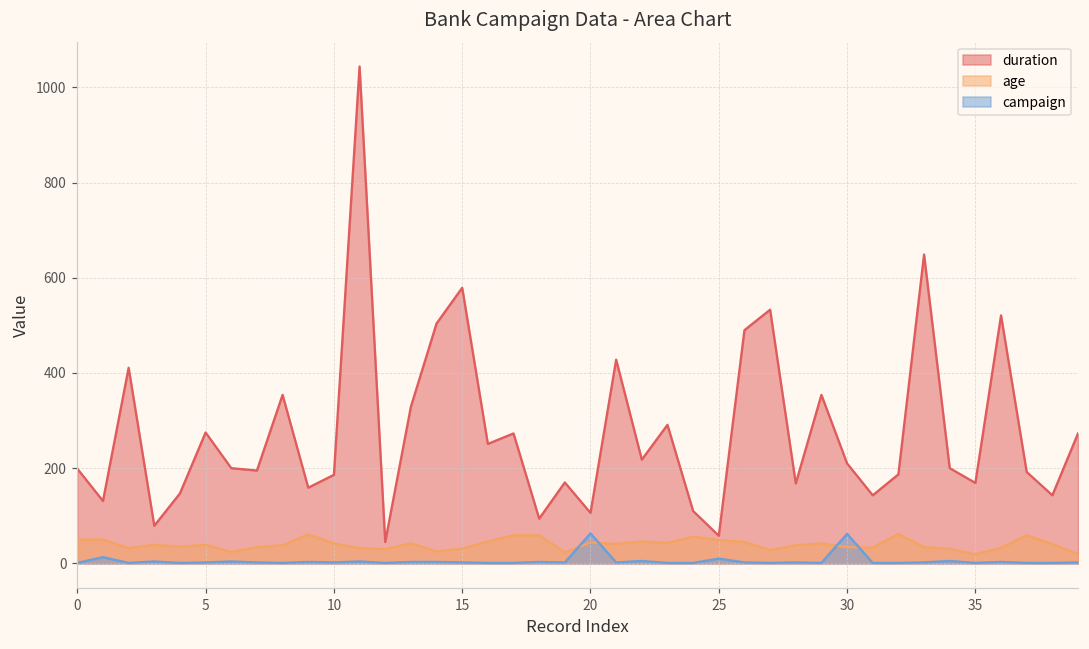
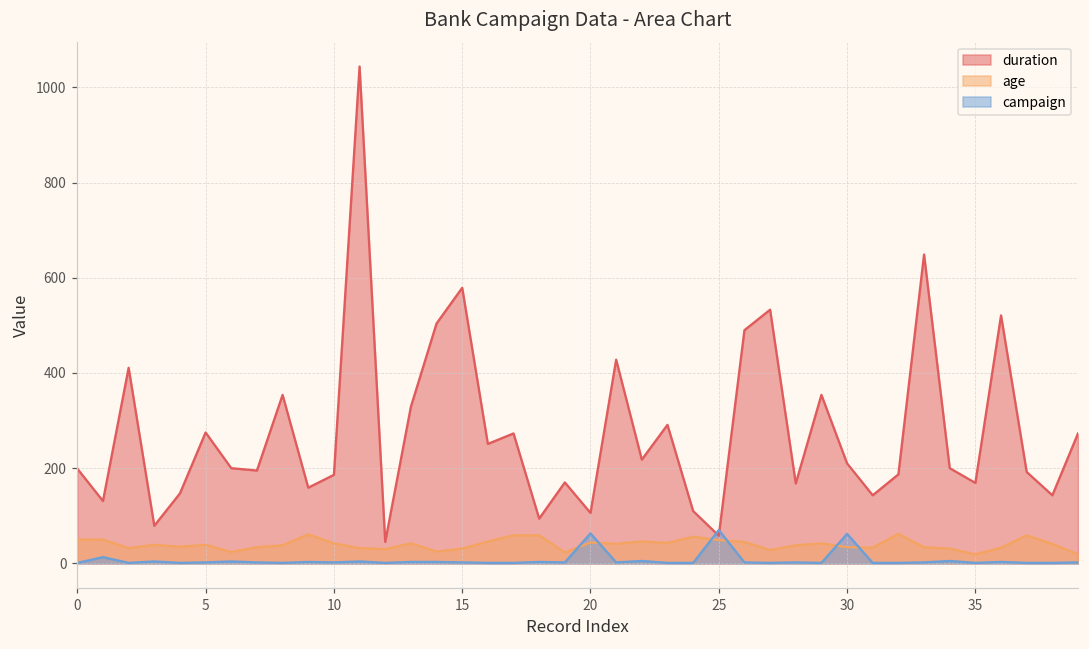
  {
    "campaign": {
      "0": 0,
      "5": 0,
      "10": 0,
      "15": 0,
      "20": 60,
-     "25": 10,
+     "25": 70,
      "30": 60,
      "35": 0
    }
  }
